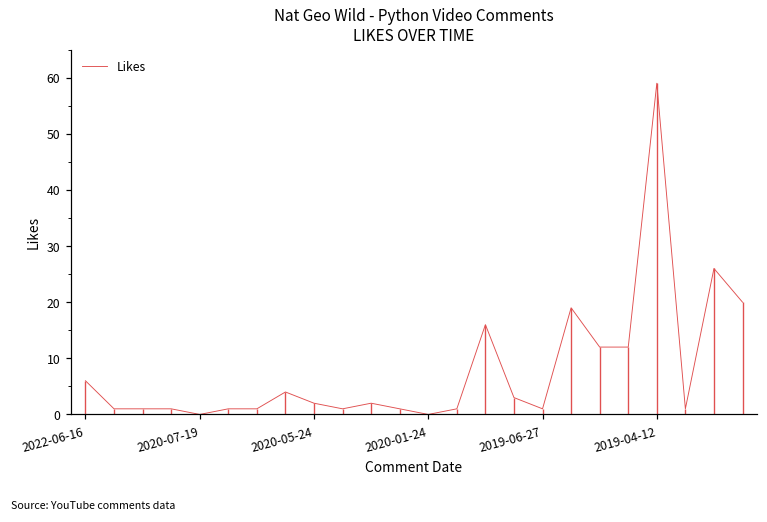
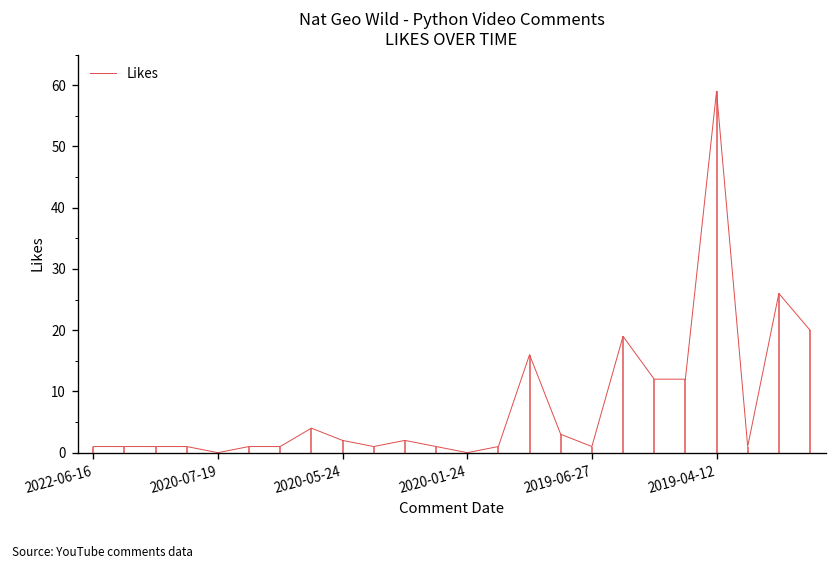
  {
-   "2022-06-16": 6,
+   "2022-06-16": 1,
    "2020-07-19": 0,
    "2020-05-24": 2,
    "2020-01-24": 0,
    "2019-06-27": 1,
    "2019-04-12": 59
  }
